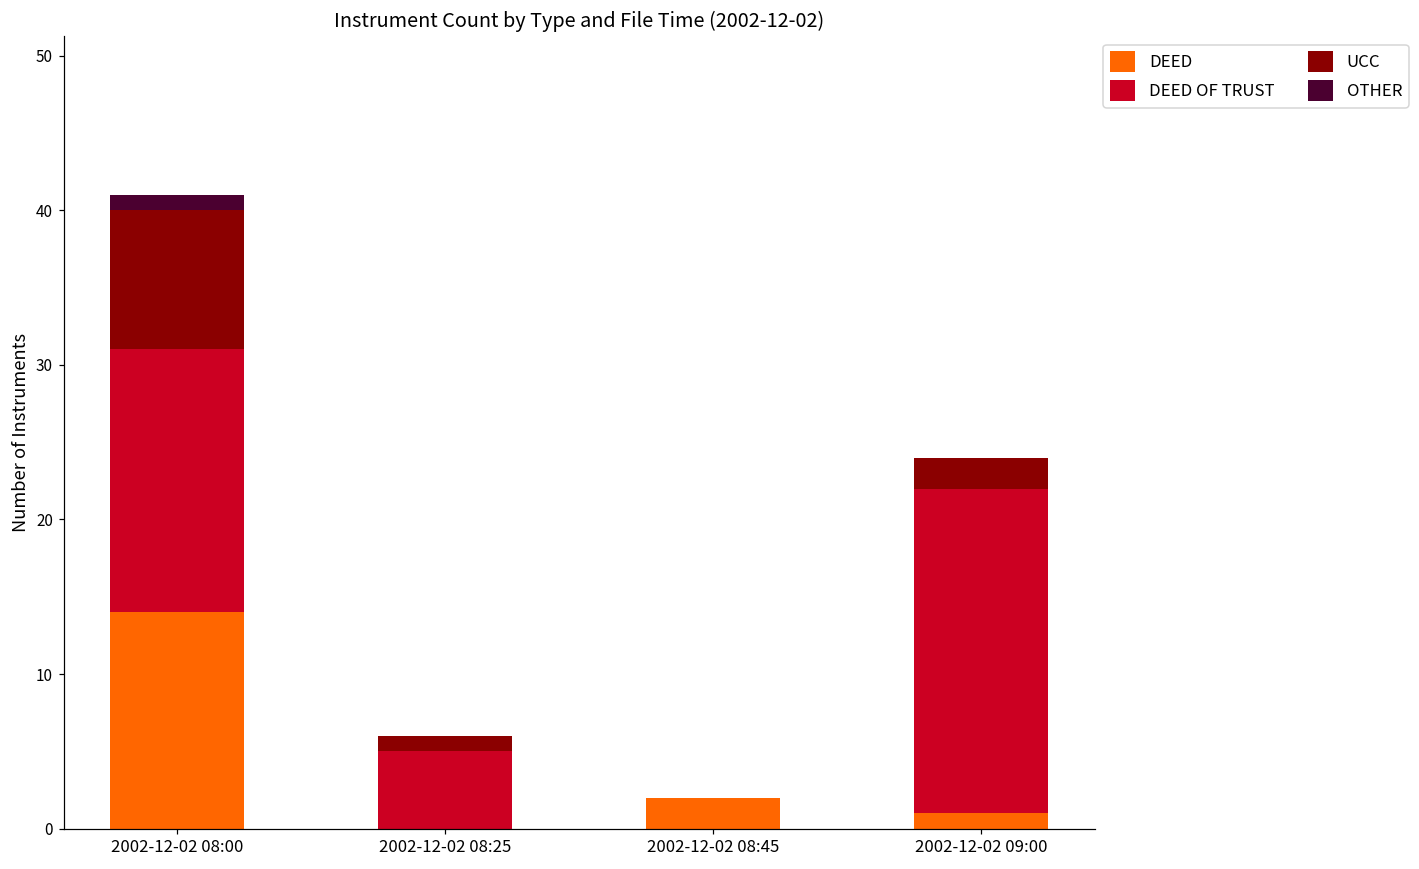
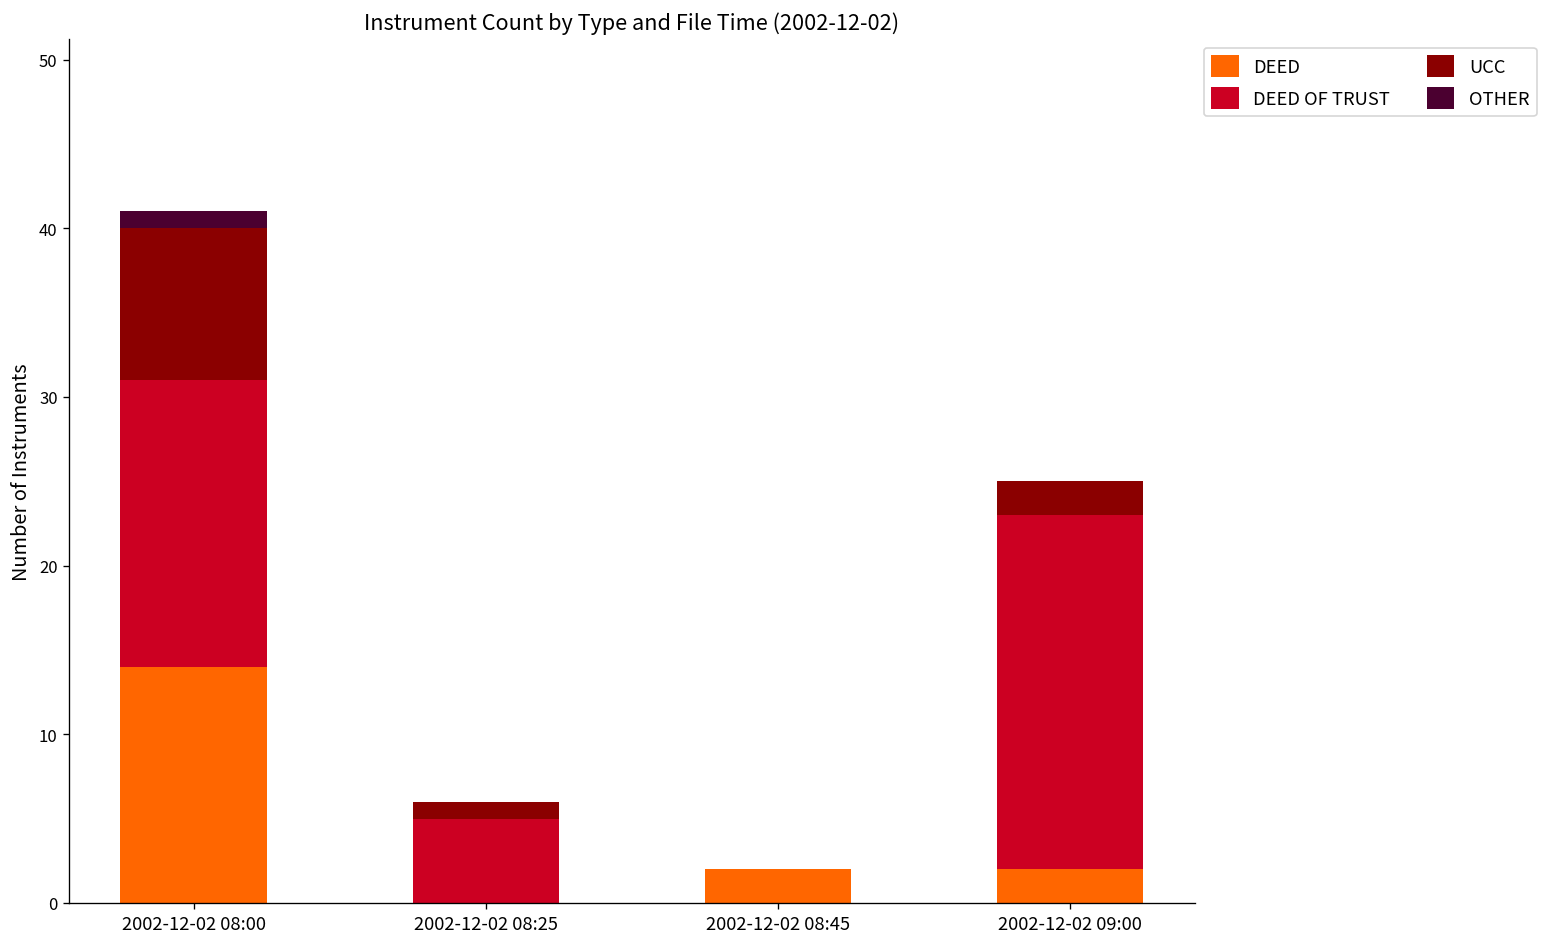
  {
    "DEED": {
      "2002-12-02 08:00": 14,
      "2002-12-02 08:25": 0,
      "2002-12-02 08:45": 2,
-     "2002-12-02 09:00": 1
+     "2002-12-02 09:00": 2
    },
    "DEED OF TRUST": {
      "2002-12-02 08:00": 17,
      "2002-12-02 08:25": 5,
      "2002-12-02 08:45": 0,
      "2002-12-02 09:00": 21
    },
    "UCC": {
      "2002-12-02 08:00": 9,
      "2002-12-02 08:25": 1,
      "2002-12-02 08:45": 0,
      "2002-12-02 09:00": 2
    },
    "OTHER": {
      "2002-12-02 08:00": 1,
      "2002-12-02 08:25": 0,
      "2002-12-02 08:45": 0,
      "2002-12-02 09:00": 0
    }
  }
